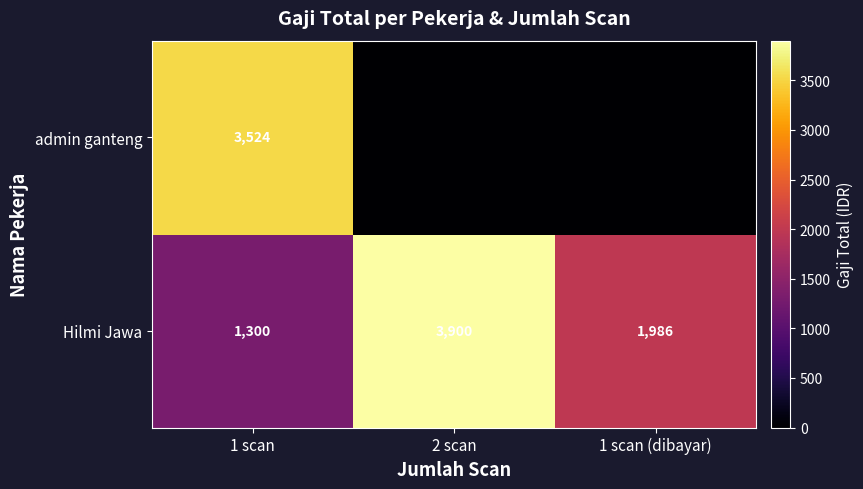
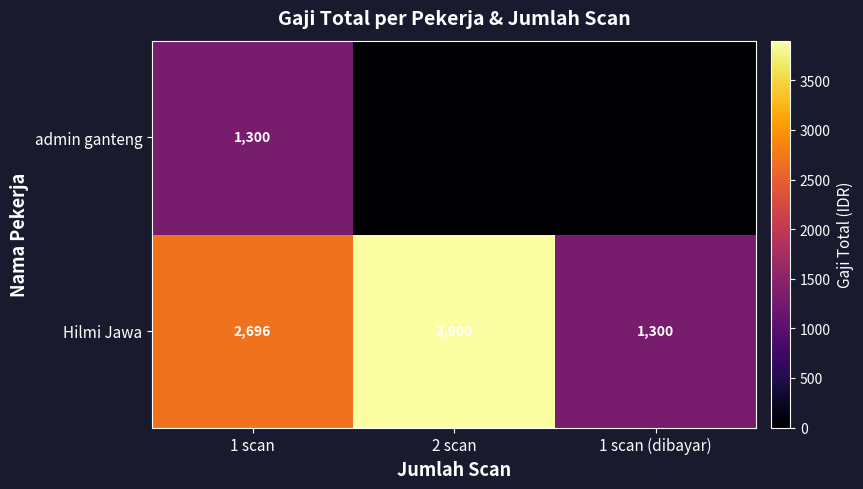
  {
    "admin ganteng": {
-     "1 scan": "3,524"
+     "1 scan": "1,300"
    },
    "Hilmi Jawa": {
-     "1 scan": "1,300",
+     "1 scan": "2,696",
      "2 scan": "3,900",
-     "1 scan (dibayar)": "1,986"
+     "1 scan (dibayar)": "1,300"
    }
  }
